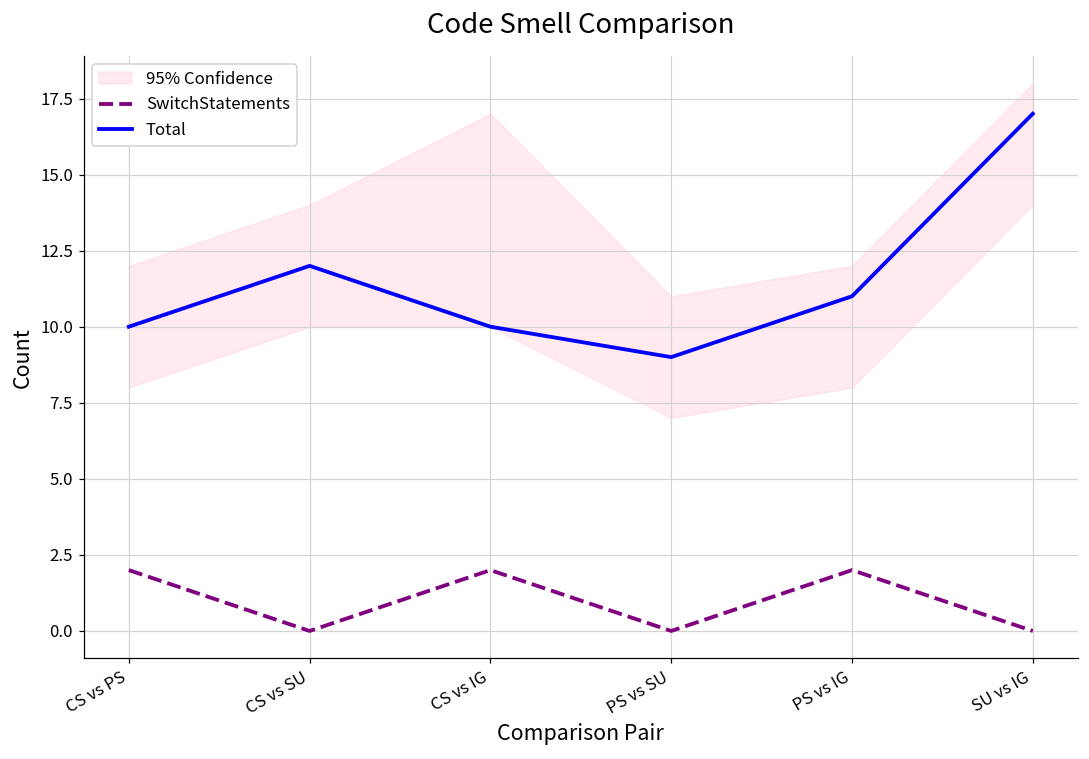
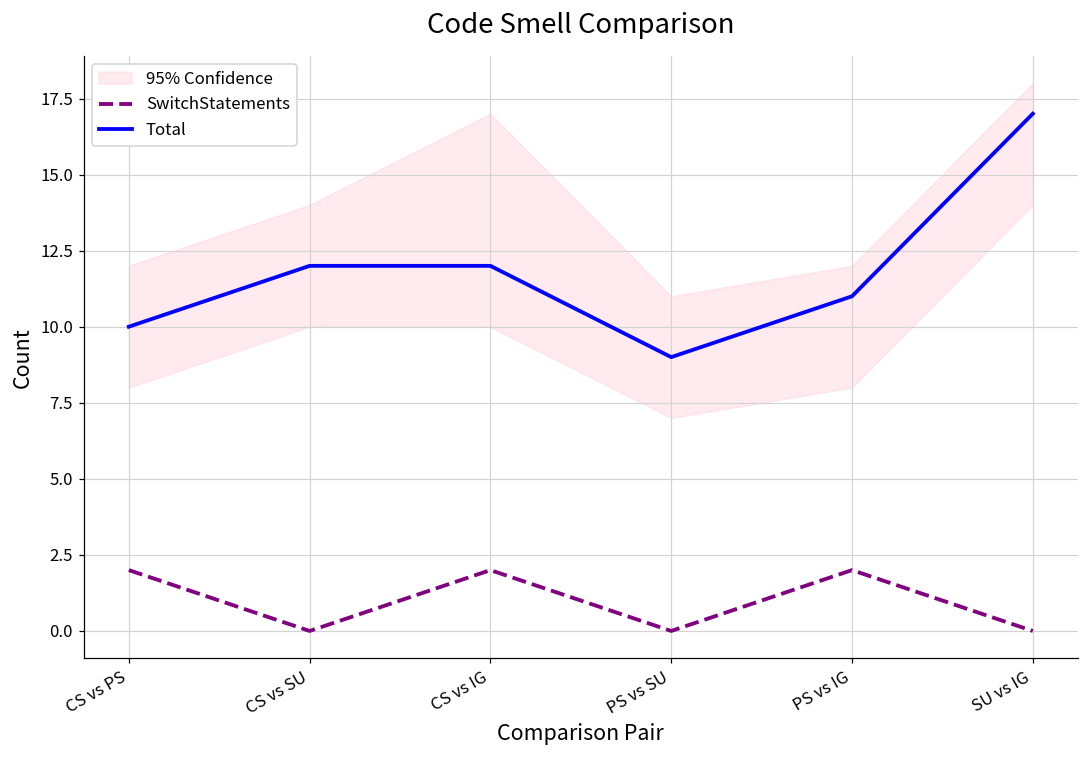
  {
    "SwitchStatements": {
      "CS vs PS": 2,
      "CS vs SU": 0,
      "CS vs IG": 2,
      "PS vs SU": 0,
      "PS vs IG": 2,
      "SU vs IG": 0
    },
    "Total": {
      "CS vs PS": 10,
      "CS vs SU": 12,
-     "CS vs IG": 10,
+     "CS vs IG": 12,
      "PS vs SU": 9,
      "PS vs IG": 11,
      "SU vs IG": 17
    }
  }
